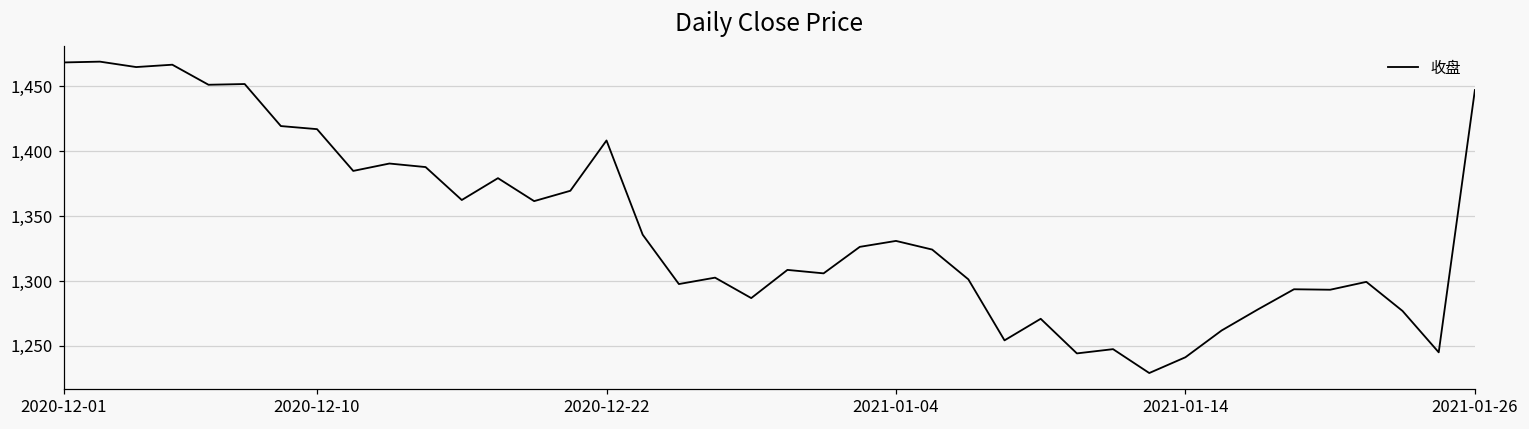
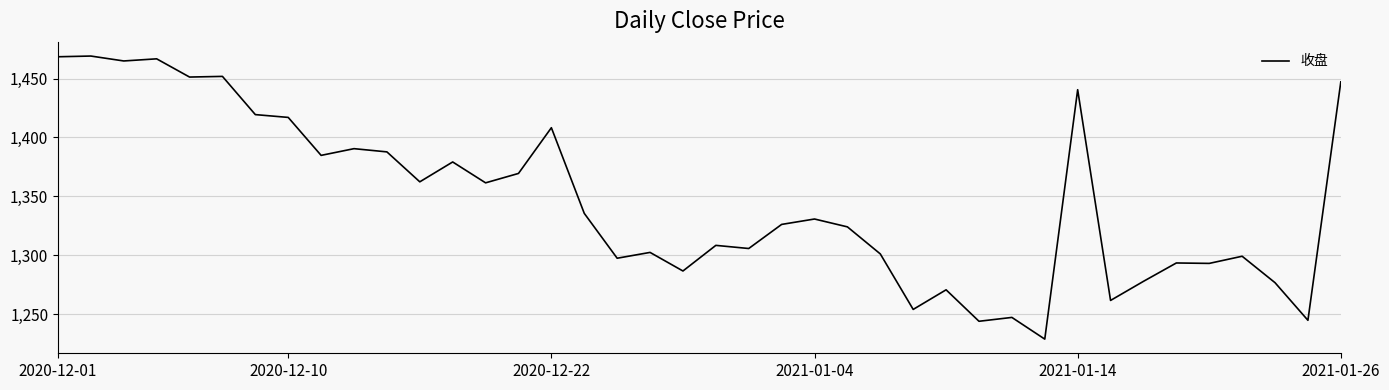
  {
    "2020-12-01": "1,468",
    "2020-12-10": "1,417",
    "2020-12-22": "1,408",
    "2021-01-04": "1,331",
-   "2021-01-14": "1,241",
+   "2021-01-14": "1,441",
    "2021-01-26": "1,447"
  }
